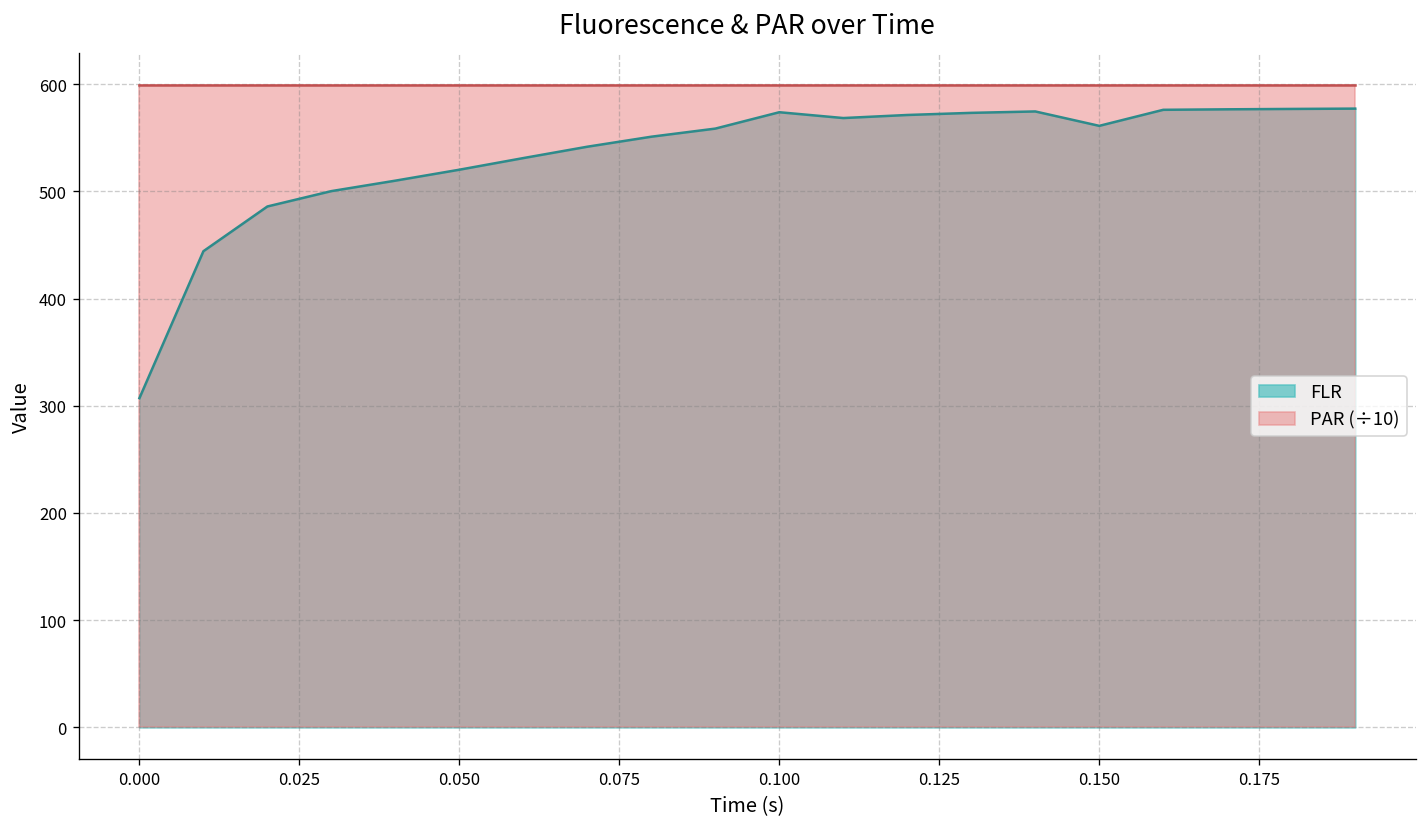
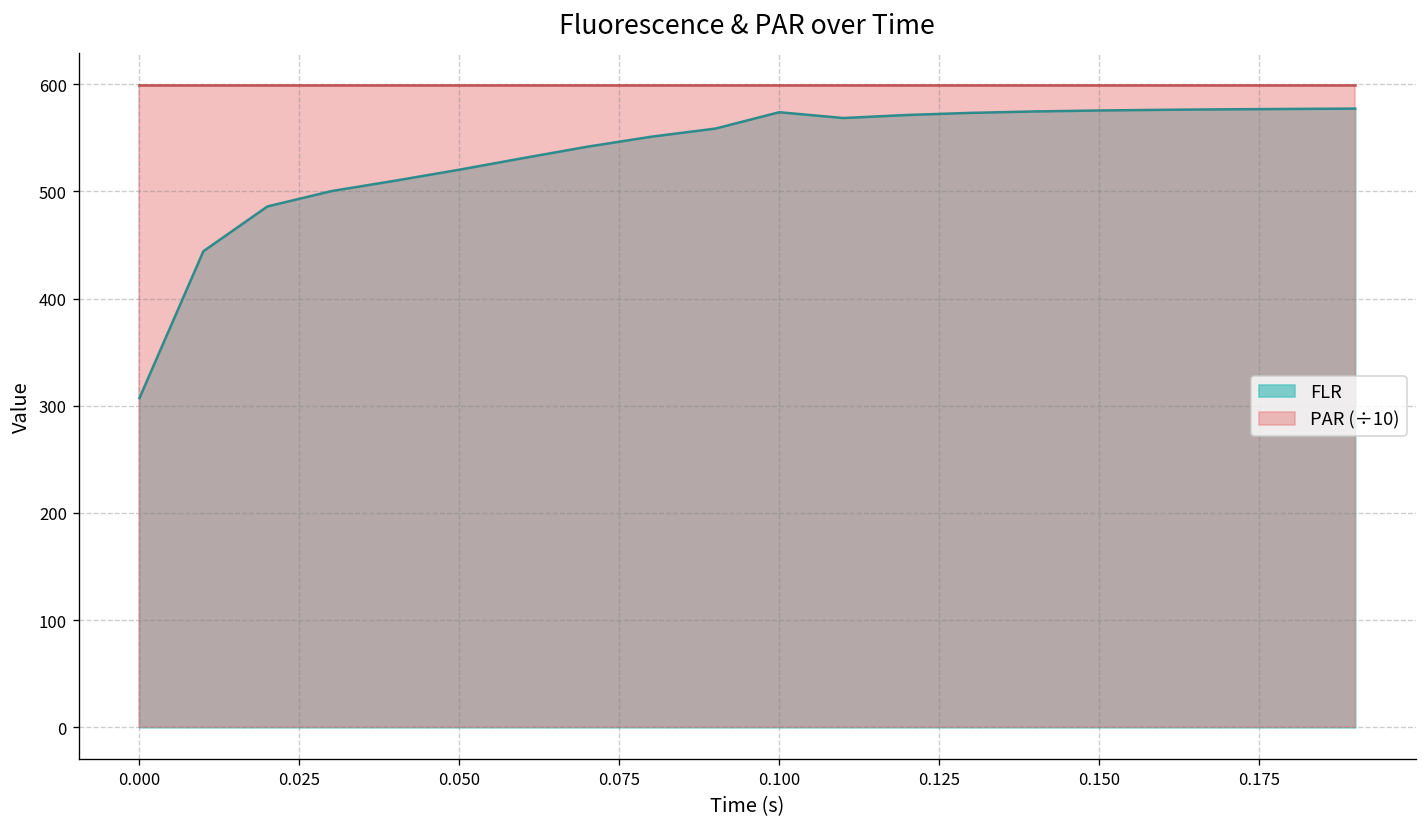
  {
    "FLR": {
      "0.000": 310,
      "0.050": 520,
      "0.100": 570,
-     "0.150": 560
+     "0.150": 580
    },
    "PAR (÷10)": {
      "0.000": 600,
      "0.050": 600,
      "0.100": 600,
      "0.150": 600
    }
  }
